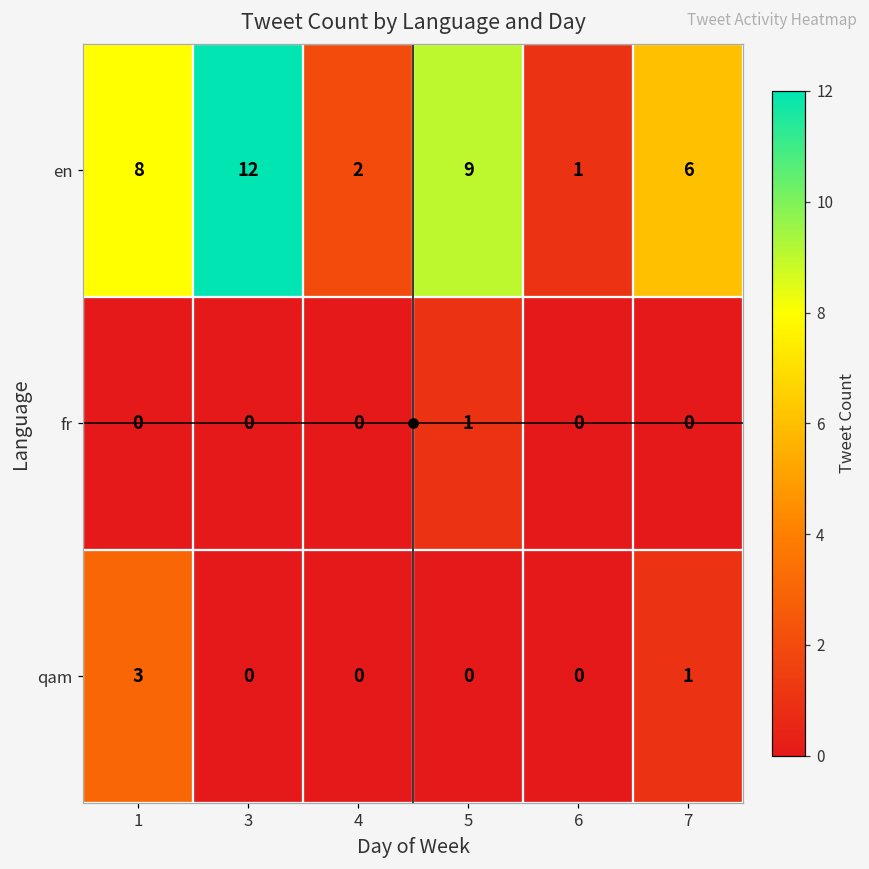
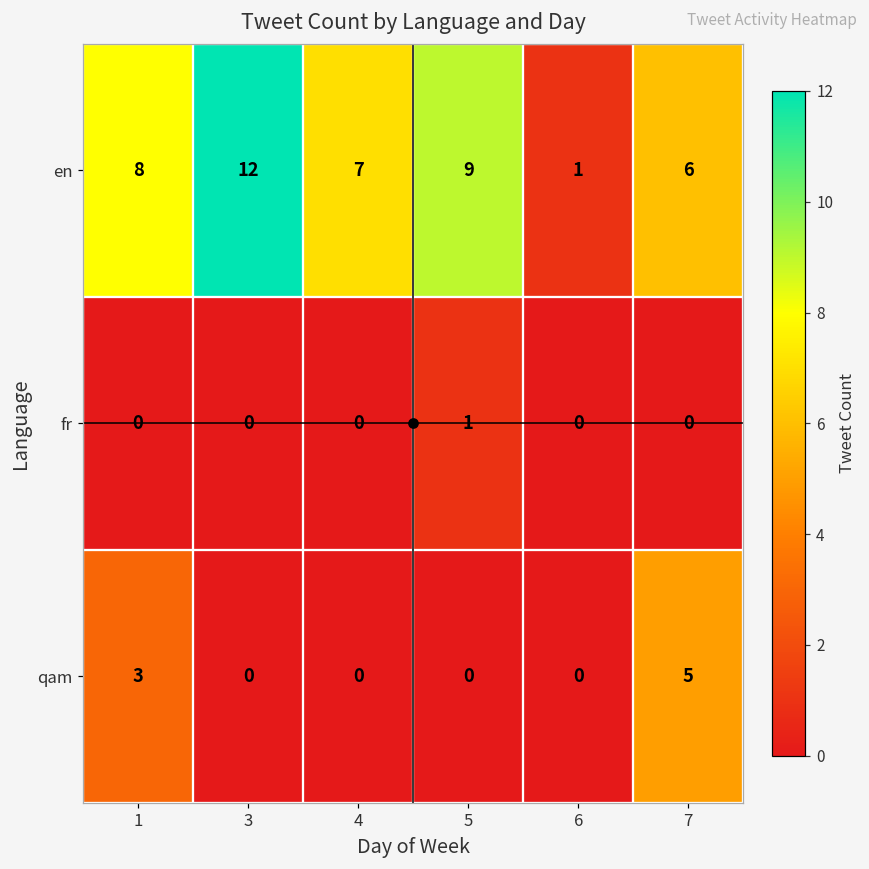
  {
    "en": {
      "1": 8,
      "3": 12,
-     "4": 2,
+     "4": 7,
      "5": 9,
      "6": 1,
      "7": 6
    },
    "fr": {
      "1": 0,
      "3": 0,
      "4": 0,
      "5": 1,
      "6": 0,
      "7": 0
    },
    "qam": {
      "1": 3,
      "3": 0,
      "4": 0,
      "5": 0,
      "6": 0,
-     "7": 1
+     "7": 5
    }
  }
